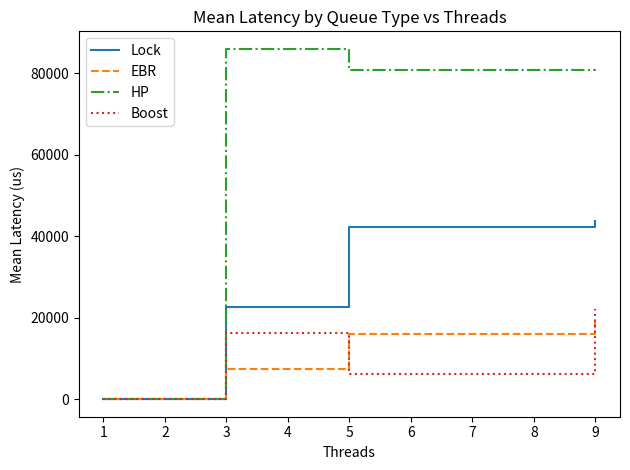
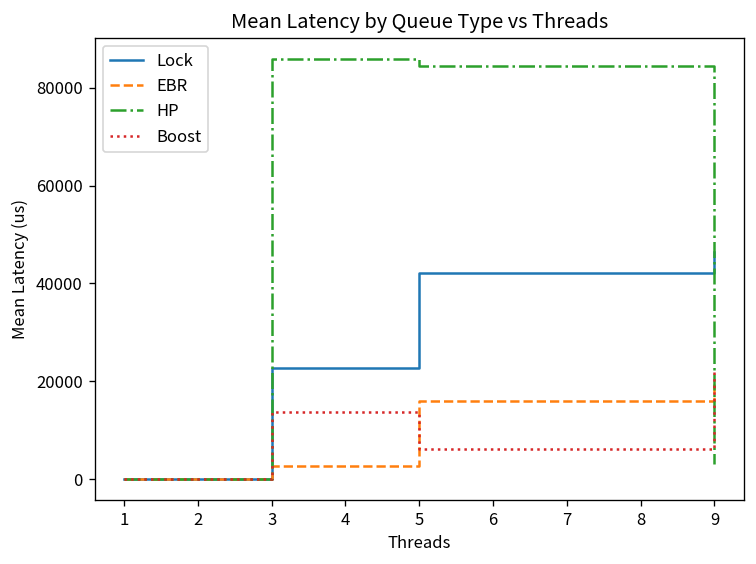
  {
    "Lock": {
      "3": 23000,
      "5": 42000,
-     "9": 44000
+     "9": 46000
    },
    "EBR": {
-     "3": 7000,
+     "3": 3000,
      "5": 16000,
      "9": 20000
    },
    "HP": {
      "3": 86000,
-     "5": 81000,
-     "9": 81000
+     "5": 84000,
+     "9": 3000
    },
    "Boost": {
-     "3": 16000,
+     "3": 14000,
      "5": 6000,
      "9": 22000
    }
  }
